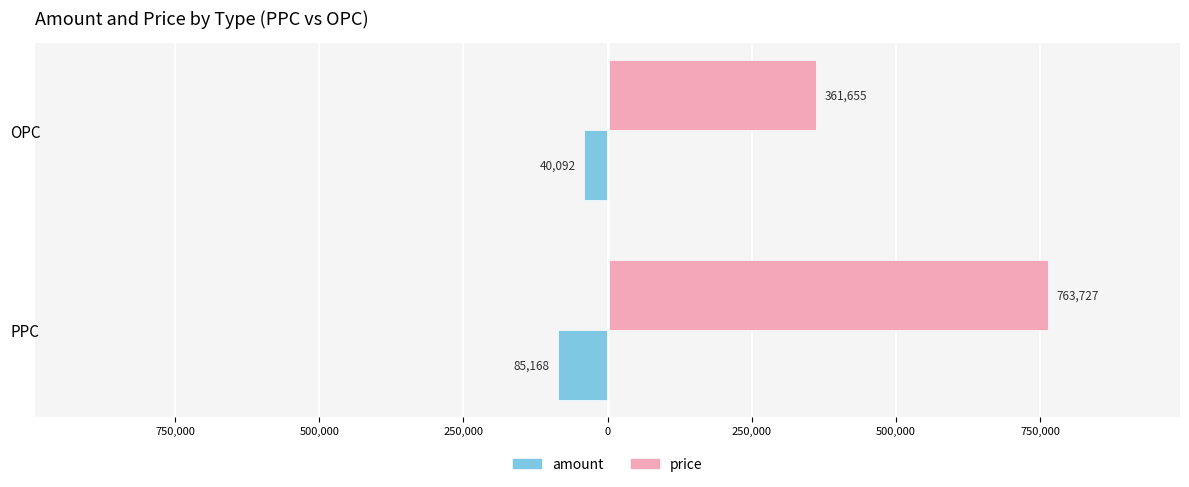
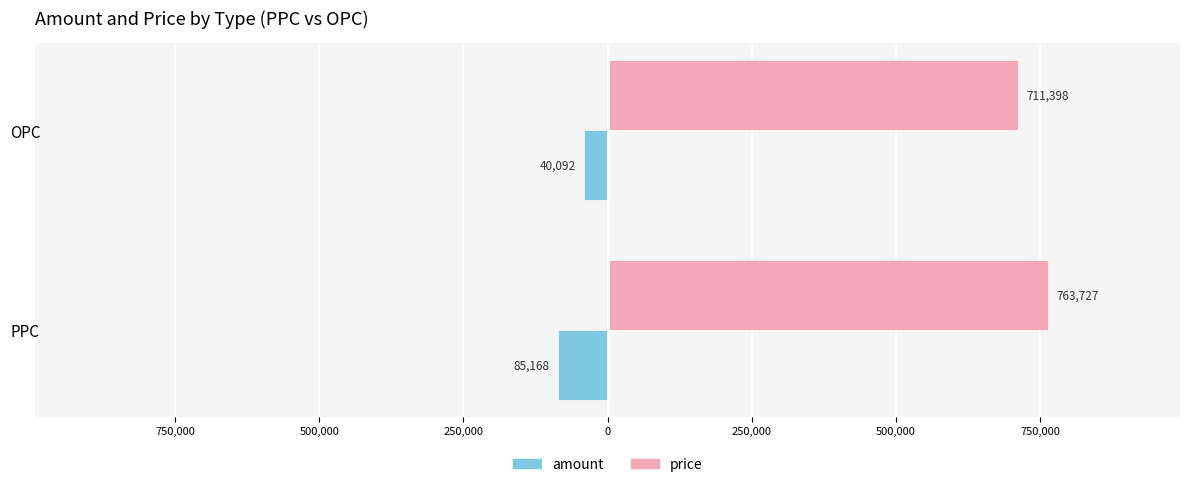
  {
    "price": {
-     "OPC": "361,655",
+     "OPC": "711,398",
      "PPC": "763,727"
    }
  }
